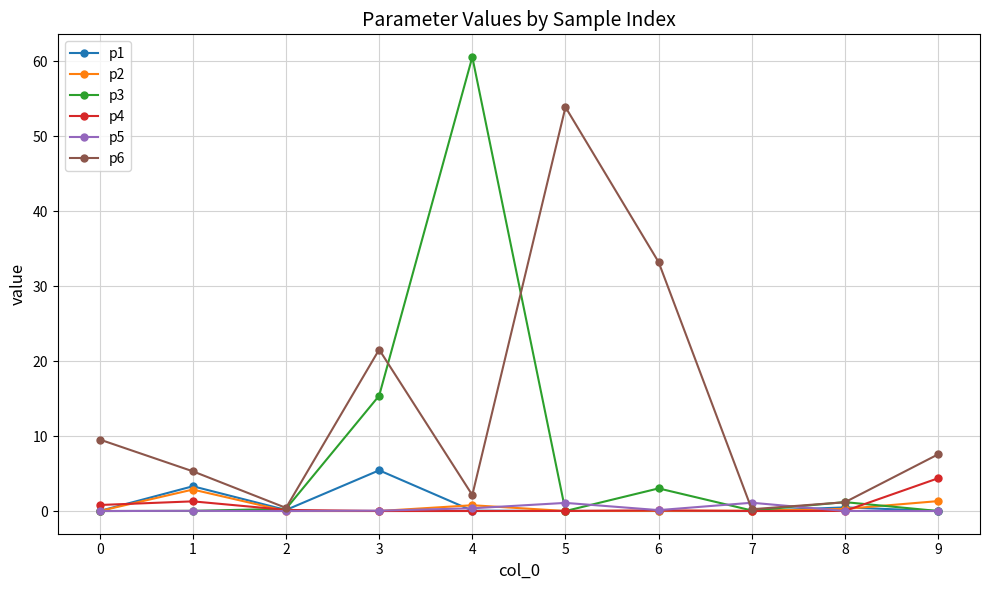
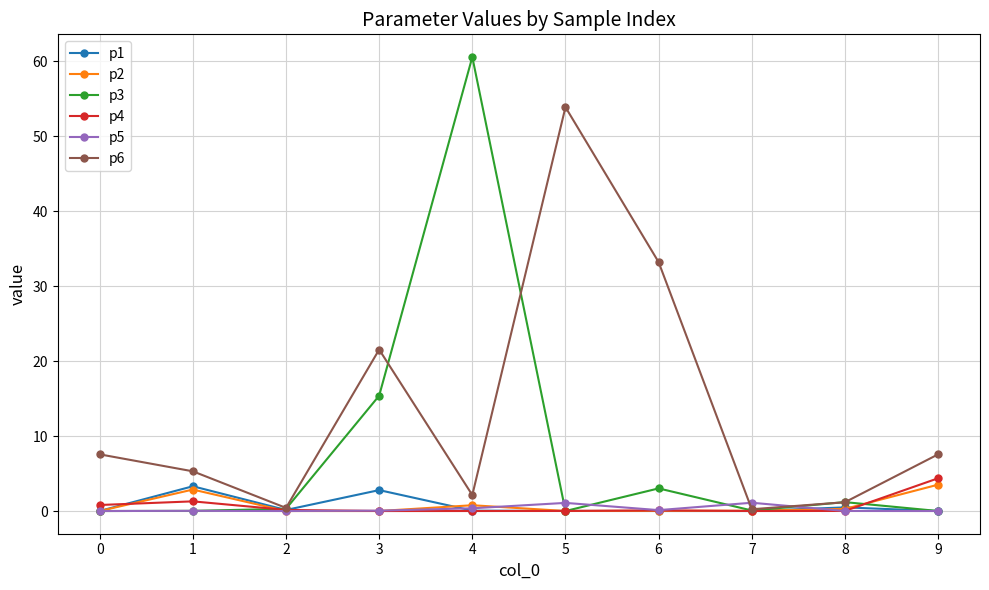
  {
    "p1": {
      "1": 3,
-     "3": 5
+     "3": 3
    },
    "p2": {
      "1": 3,
      "4": 1,
-     "9": 1
+     "9": 4
    },
    "p3": {
      "3": 15,
      "4": 61,
      "6": 3
    },
    "p4": {
      "0": 1,
      "1": 1,
      "9": 4
    },
    "p5": {
      "5": 1,
      "7": 1
    },
    "p6": {
-     "0": 10,
+     "0": 8,
      "1": 5,
      "3": 22,
      "4": 2,
      "5": 54,
      "6": 33,
      "9": 8
    }
  }
